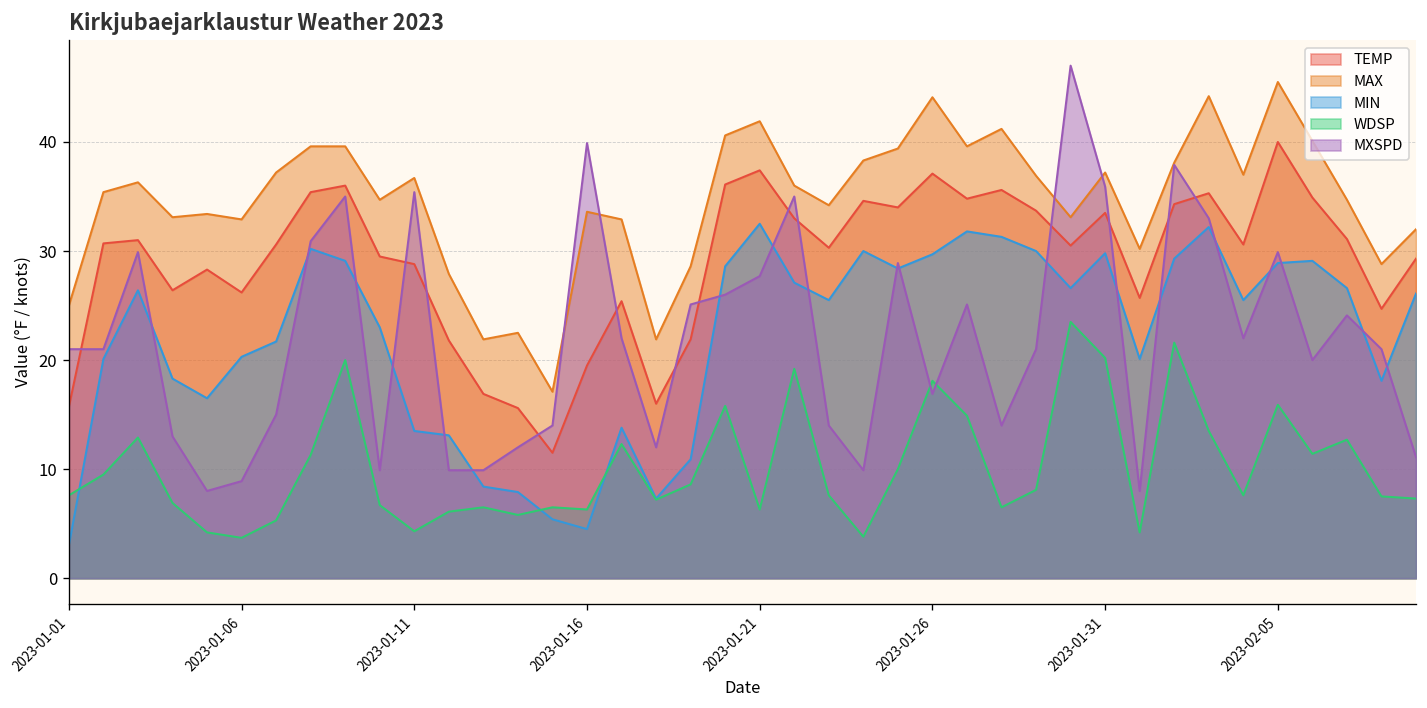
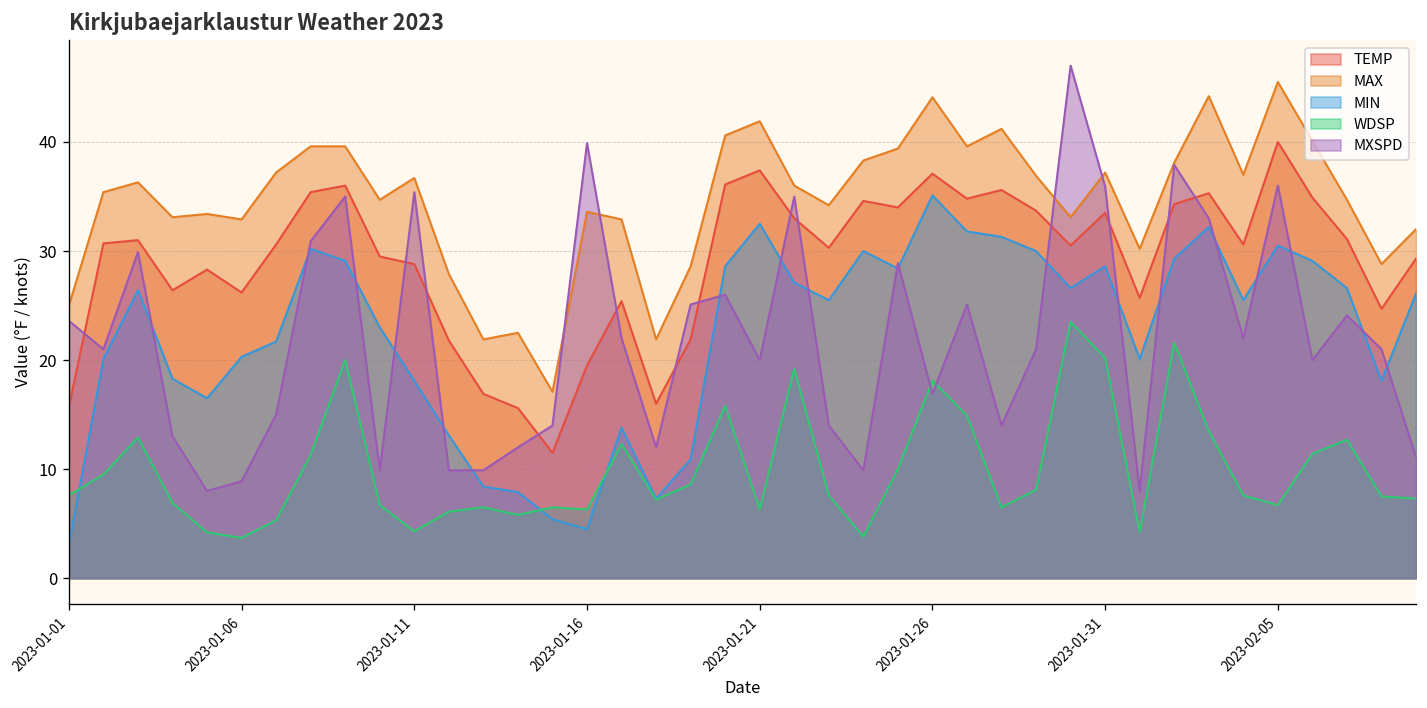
  {
    "MIN": {
      "2023-01-01": 3,
      "2023-01-06": 20,
-     "2023-01-11": 14,
+     "2023-01-11": 18,
      "2023-01-16": 5,
      "2023-01-21": 33,
-     "2023-01-26": 30,
-     "2023-01-31": 30,
-     "2023-02-05": 29
+     "2023-01-26": 35,
+     "2023-01-31": 29,
+     "2023-02-05": 31
    },
    "WDSP": {
      "2023-01-01": 8,
      "2023-01-06": 4,
      "2023-01-11": 4,
      "2023-01-16": 6,
      "2023-01-21": 6,
      "2023-01-26": 18,
      "2023-01-31": 20,
-     "2023-02-05": 16
+     "2023-02-05": 7
    },
    "MXSPD": {
-     "2023-01-01": 21,
+     "2023-01-01": 24,
      "2023-01-06": 9,
      "2023-01-11": 35,
      "2023-01-16": 40,
-     "2023-01-21": 28,
+     "2023-01-21": 20,
      "2023-01-26": 17,
      "2023-01-31": 36,
-     "2023-02-05": 30
+     "2023-02-05": 36
    }
  }
